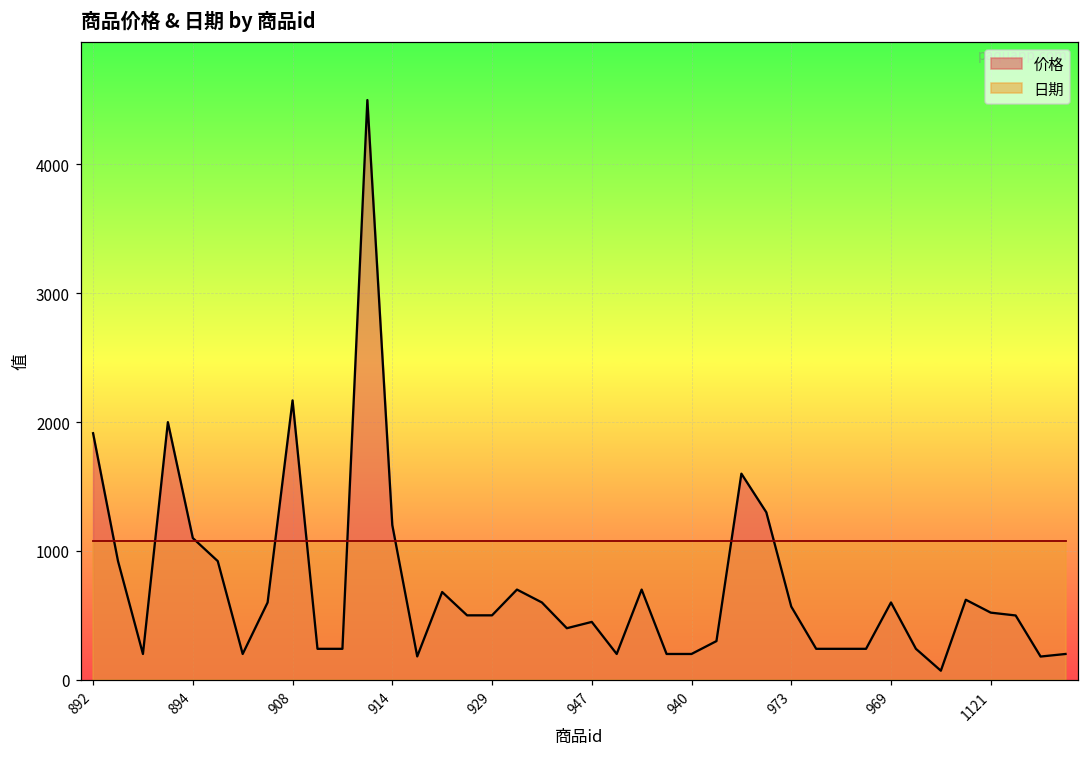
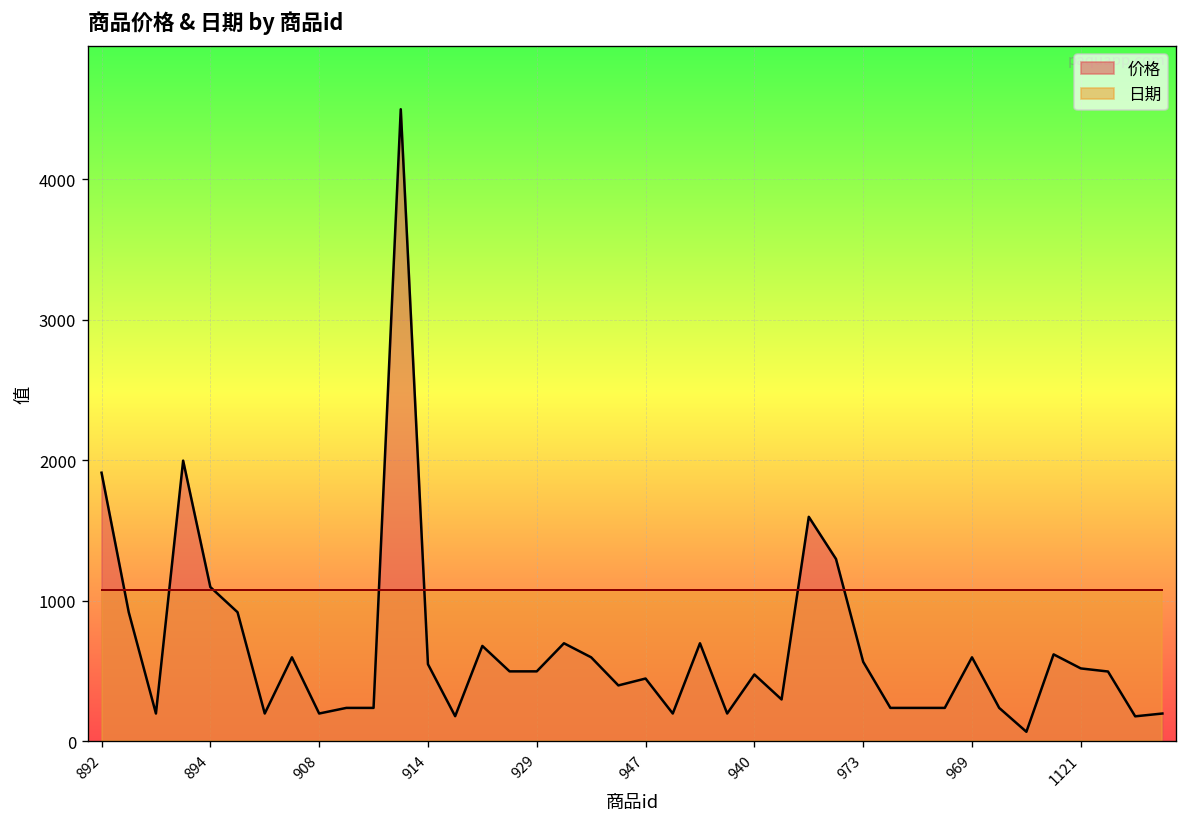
  {
    "价格": {
      "892": 1910,
-     "908": 2170,
-     "914": 1200,
+     "908": 200,
+     "914": 550,
      "929": 500,
      "947": 450,
-     "940": 200,
+     "940": 480,
      "973": 570,
      "969": 600,
      "1121": 520
    },
    "日期": {
      "892": 1080,
      "908": 1080,
      "914": 1080,
      "929": 1080,
      "947": 1080,
      "940": 1080,
      "973": 1080,
      "969": 1080,
      "1121": 1080
    }
  }
